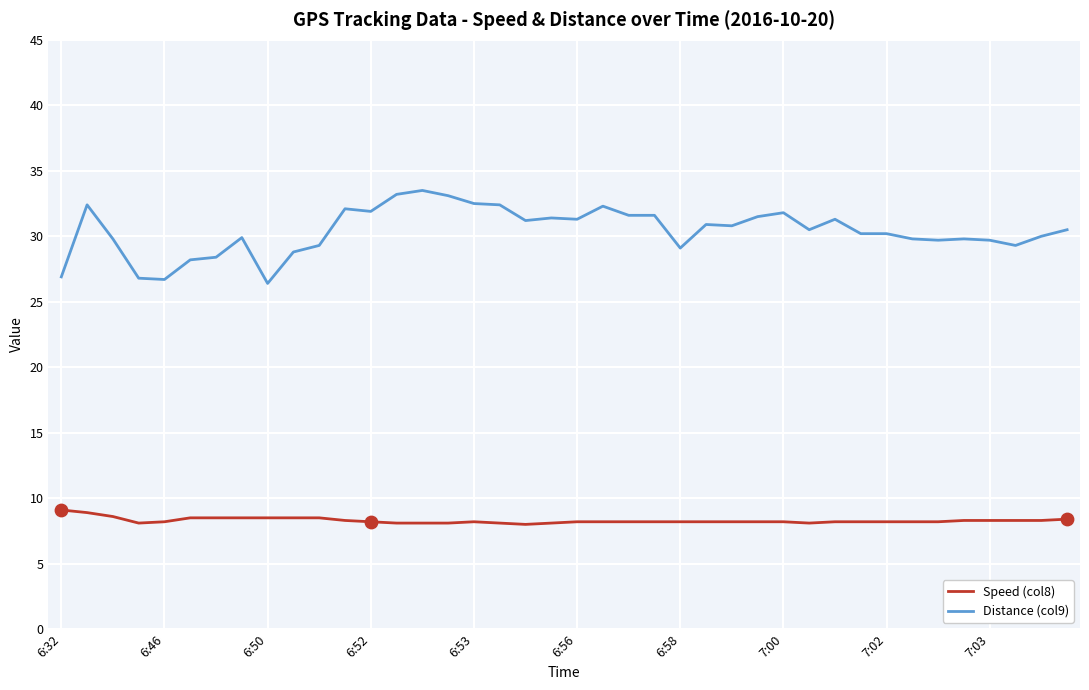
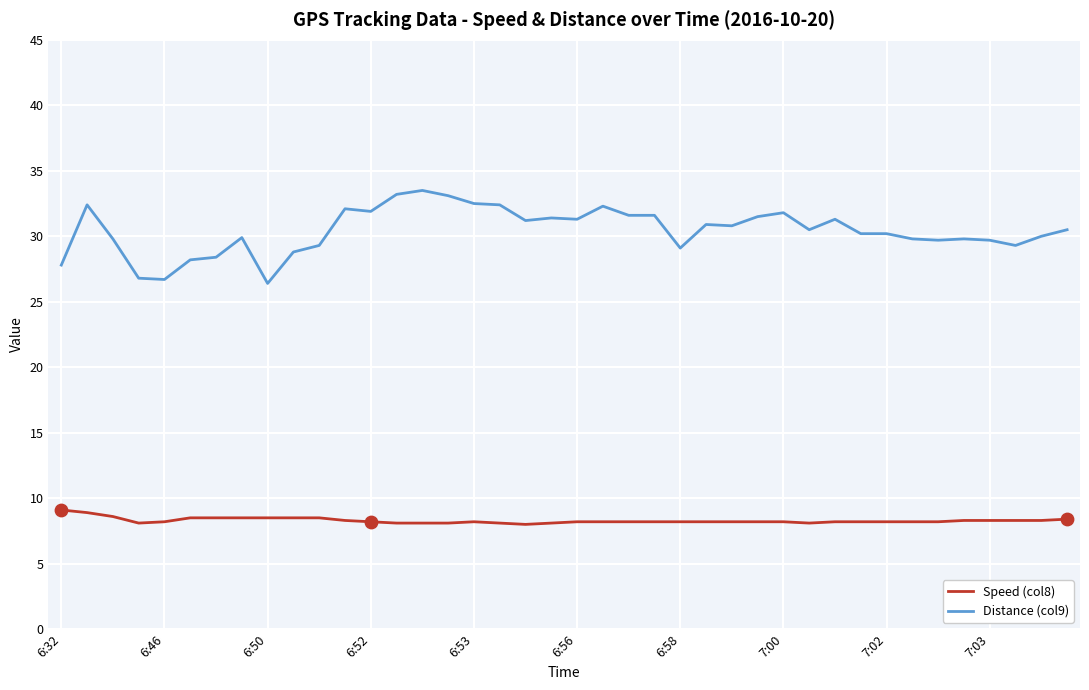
  {
    "Distance (col9)": {
-     "6:32": 26.9,
+     "6:32": 27.8,
      "6:46": 26.7,
      "6:58": 29.1
    }
  }
